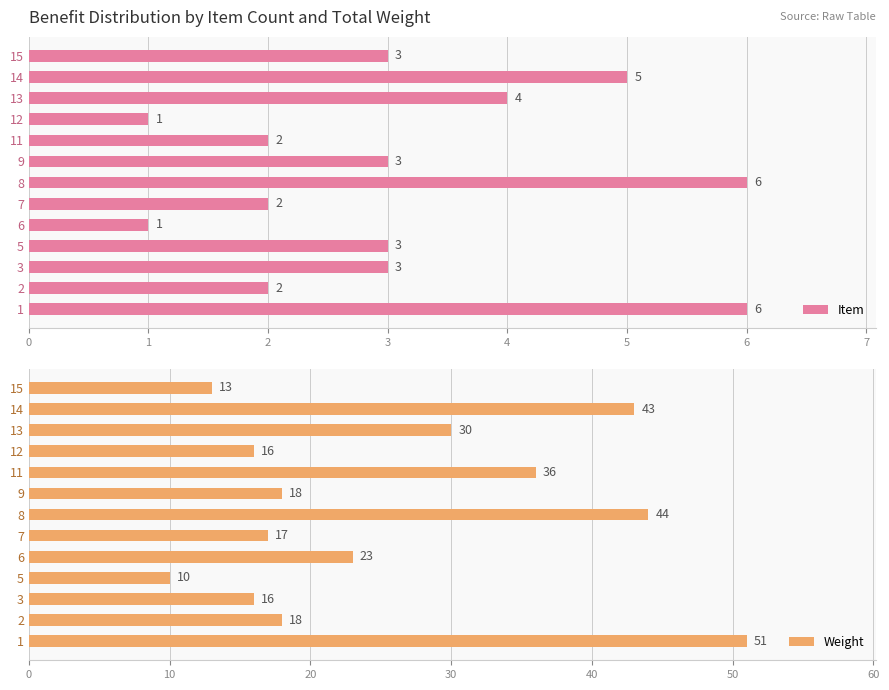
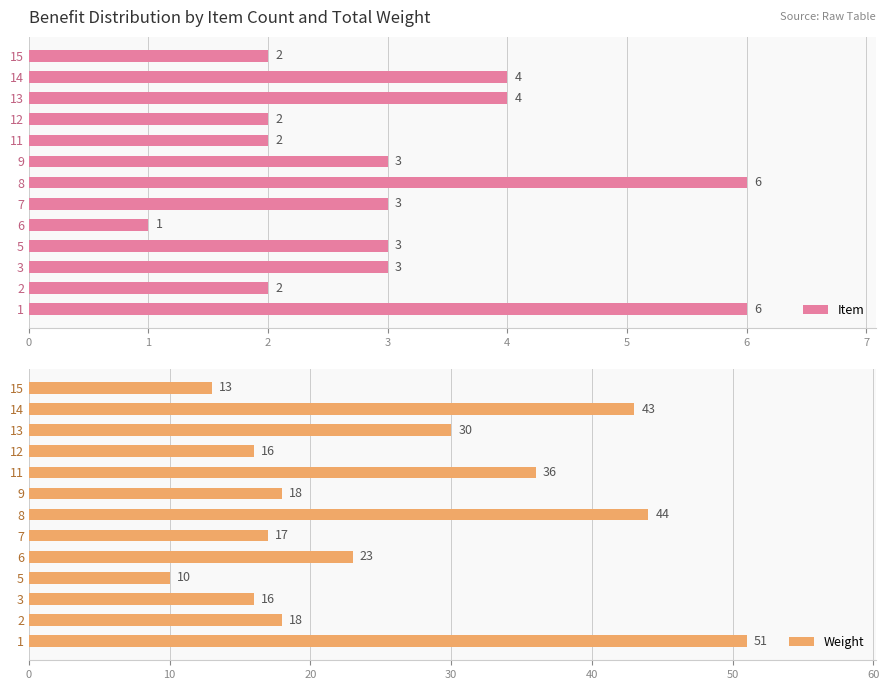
  {
    "Benefit Distribution by Item Count and Total Weight": {
-     "15": 3,
-     "14": 5,
+     "15": 2,
+     "14": 4,
      "13": 4,
-     "12": 1,
+     "12": 2,
      "11": 2,
      "9": 3,
      "8": 6,
-     "7": 2,
+     "7": 3,
      "6": 1,
      "5": 3,
      "3": 3,
      "2": 2,
      "1": 6
    }
  }
